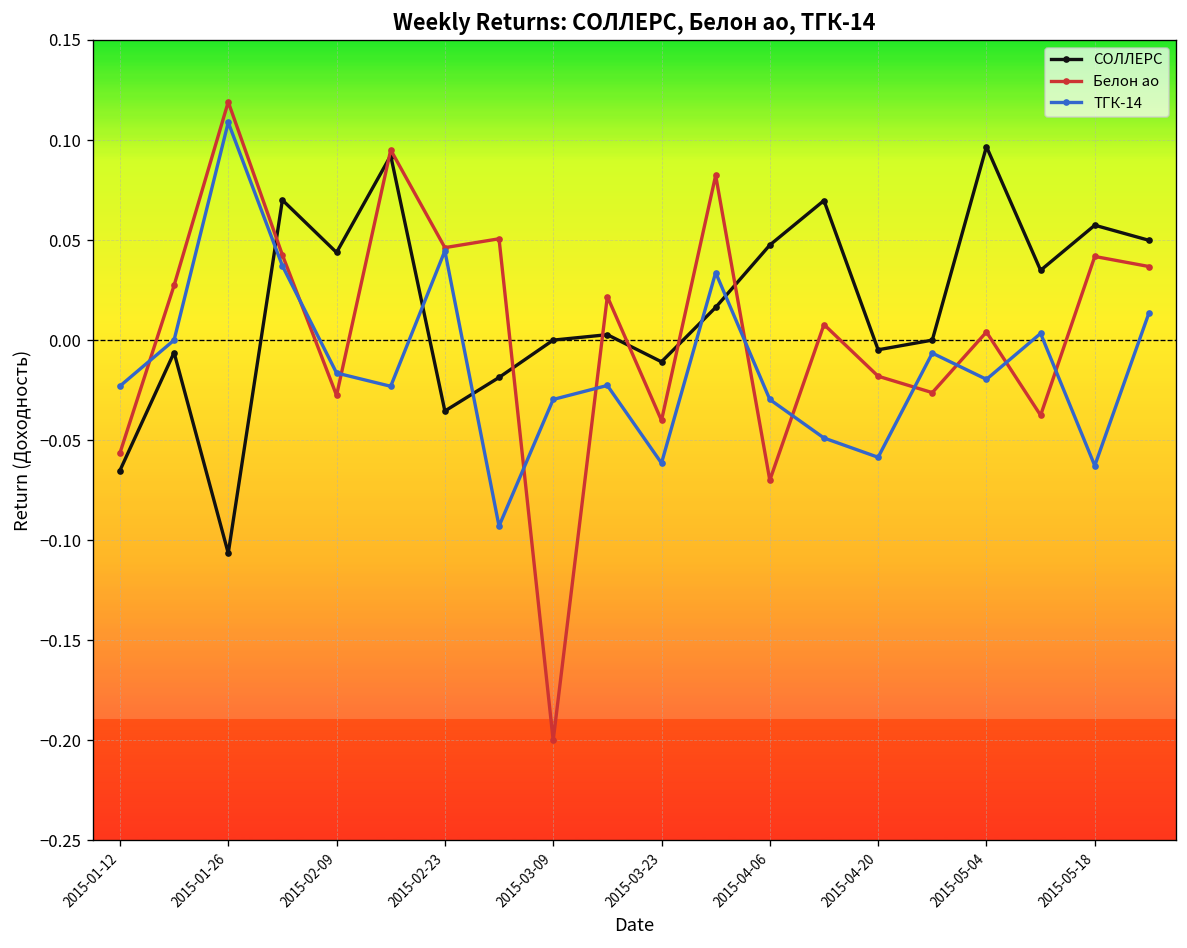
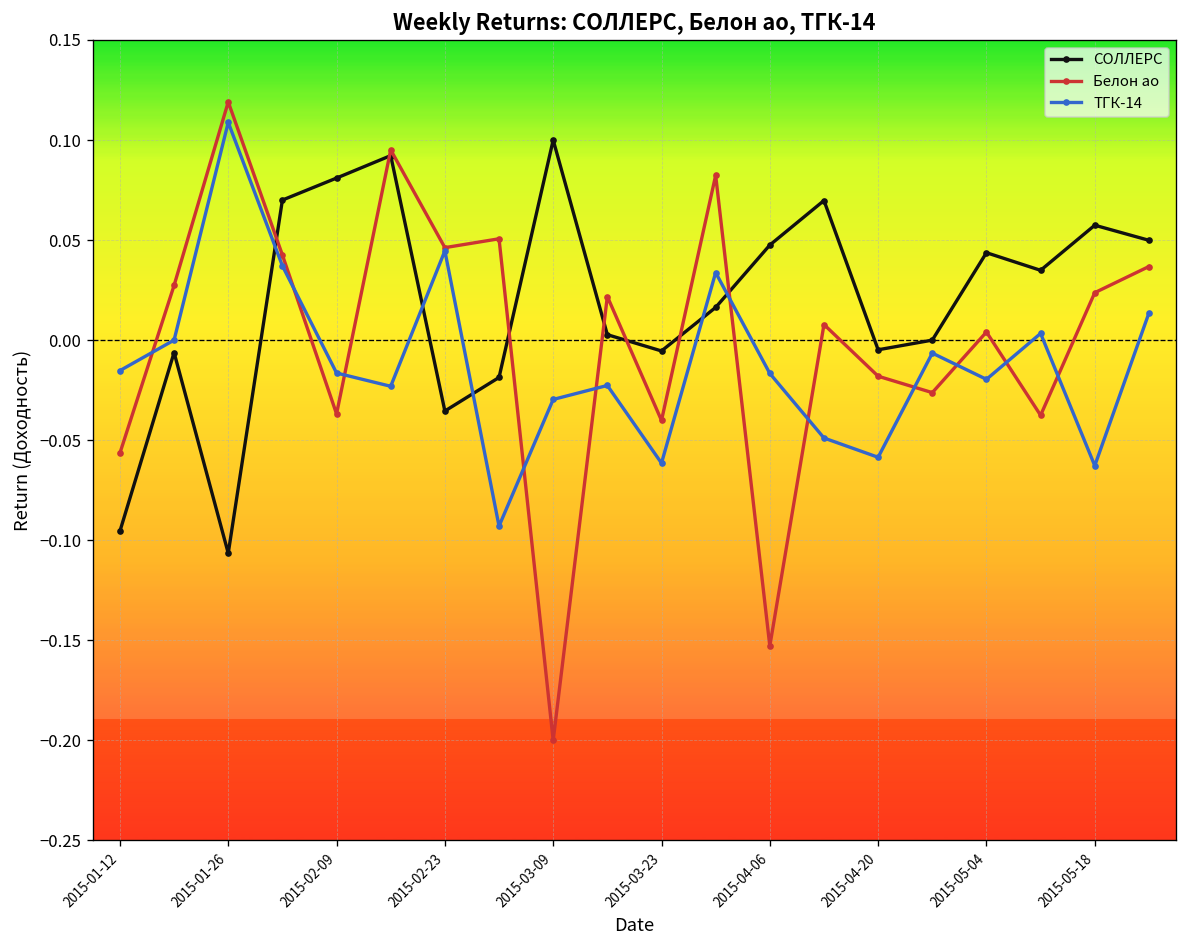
  {
    "СОЛЛЕРС": {
-     "2015-01-12": -0.065,
+     "2015-01-12": -0.096,
      "2015-01-26": -0.107,
-     "2015-02-09": 0.044,
+     "2015-02-09": 0.081,
      "2015-02-23": -0.035,
-     "2015-03-09": 0.0,
-     "2015-03-23": -0.011,
+     "2015-03-09": 0.1,
+     "2015-03-23": -0.005,
      "2015-04-06": 0.048,
      "2015-04-20": -0.005,
-     "2015-05-04": 0.097,
+     "2015-05-04": 0.044,
      "2015-05-18": 0.057
    },
    "Белон ао": {
      "2015-01-12": -0.056,
      "2015-01-26": 0.119,
-     "2015-02-09": -0.028,
+     "2015-02-09": -0.037,
      "2015-02-23": 0.046,
      "2015-03-09": -0.200,
      "2015-03-23": -0.040,
-     "2015-04-06": -0.070,
+     "2015-04-06": -0.153,
      "2015-04-20": -0.018,
      "2015-05-04": 0.004,
-     "2015-05-18": 0.042
+     "2015-05-18": 0.024
    },
    "ТГК-14": {
-     "2015-01-12": -0.023,
+     "2015-01-12": -0.015,
      "2015-01-26": 0.109,
      "2015-02-09": -0.016,
      "2015-02-23": 0.045,
      "2015-03-09": -0.030,
      "2015-03-23": -0.061,
-     "2015-04-06": -0.030,
+     "2015-04-06": -0.017,
      "2015-04-20": -0.059,
      "2015-05-04": -0.020,
      "2015-05-18": -0.063
    }
  }
